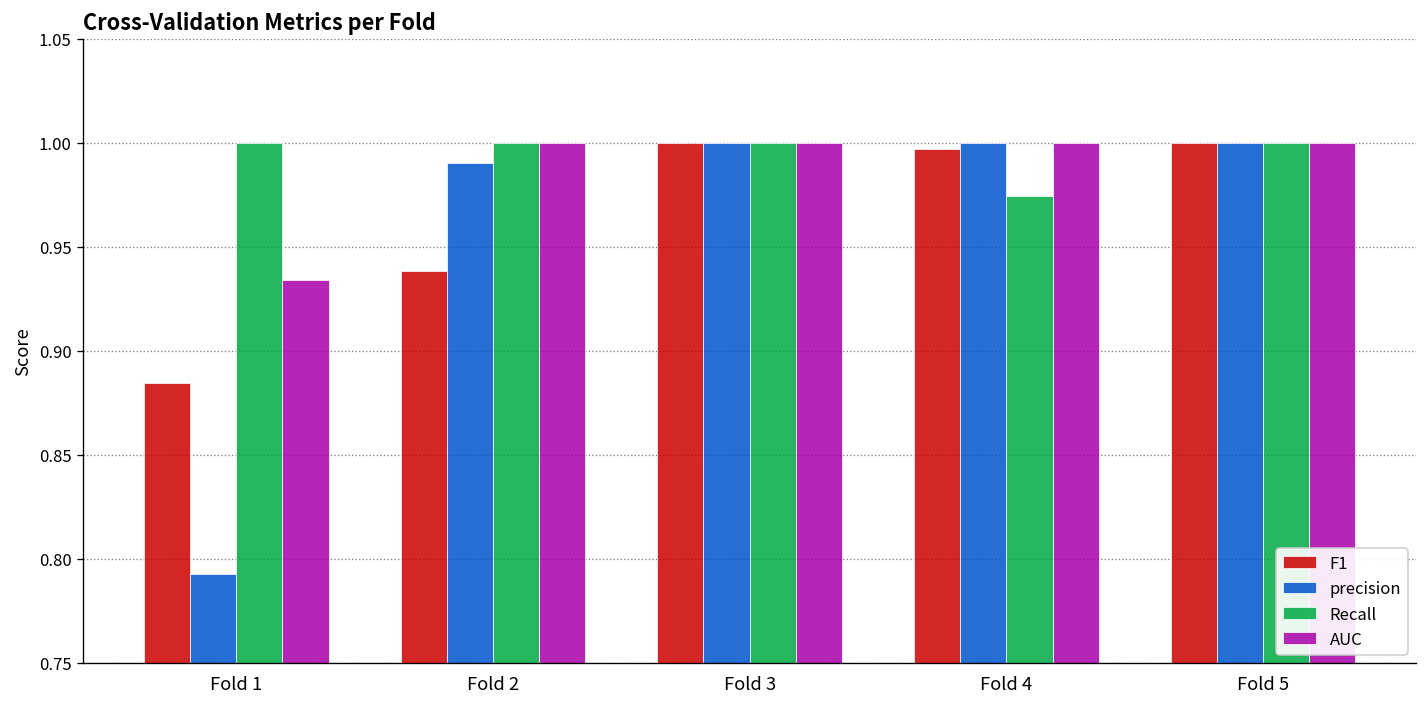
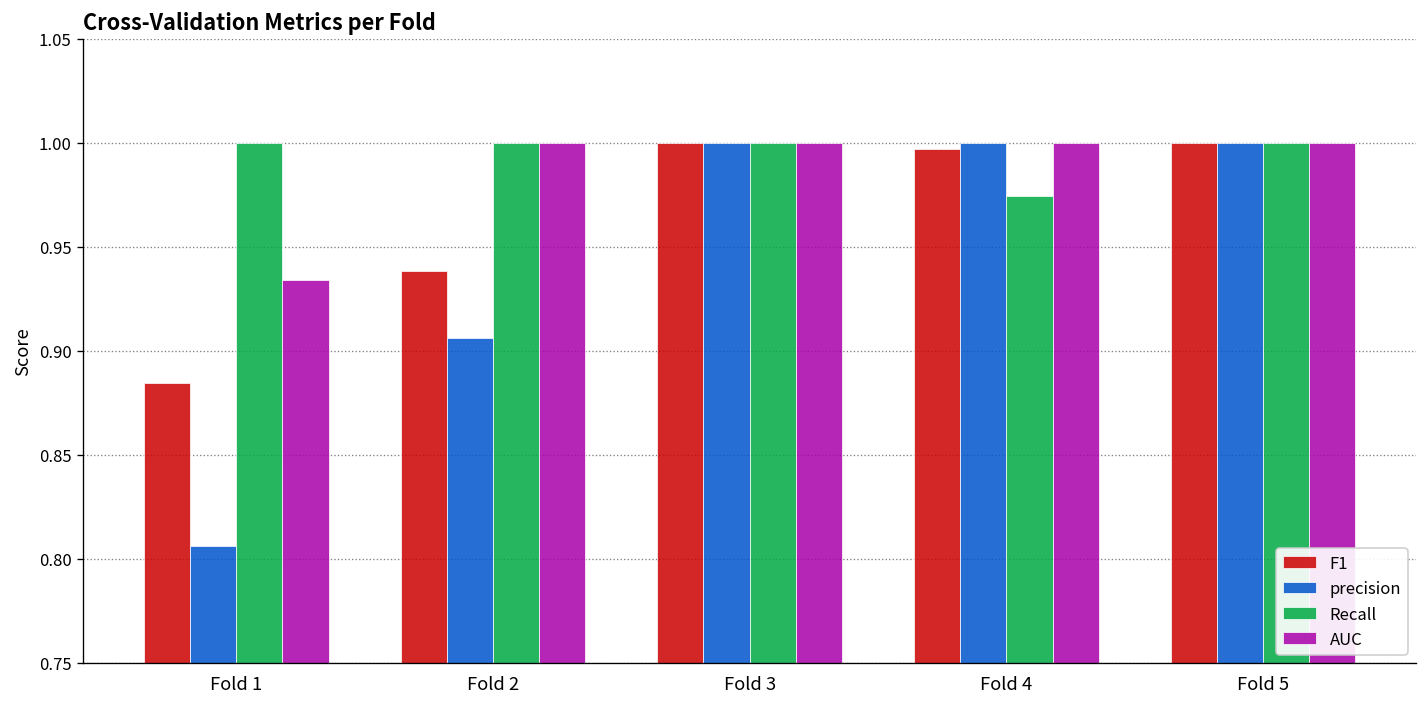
  {
    "F1": {
      "Fold 1": 0.885,
      "Fold 2": 0.938,
      "Fold 3": 1.000,
      "Fold 4": 0.997,
      "Fold 5": 1.000
    },
    "precision": {
-     "Fold 1": 0.793,
-     "Fold 2": 0.990,
+     "Fold 1": 0.806,
+     "Fold 2": 0.906,
      "Fold 3": 1.000,
      "Fold 4": 1.000,
      "Fold 5": 1.000
    },
    "Recall": {
      "Fold 1": 1.000,
      "Fold 2": 1.000,
      "Fold 3": 1.000,
      "Fold 4": 0.975,
      "Fold 5": 1.000
    },
    "AUC": {
      "Fold 1": 0.934,
      "Fold 2": 1.000,
      "Fold 3": 1.000,
      "Fold 4": 1.000,
      "Fold 5": 1.000
    }
  }
